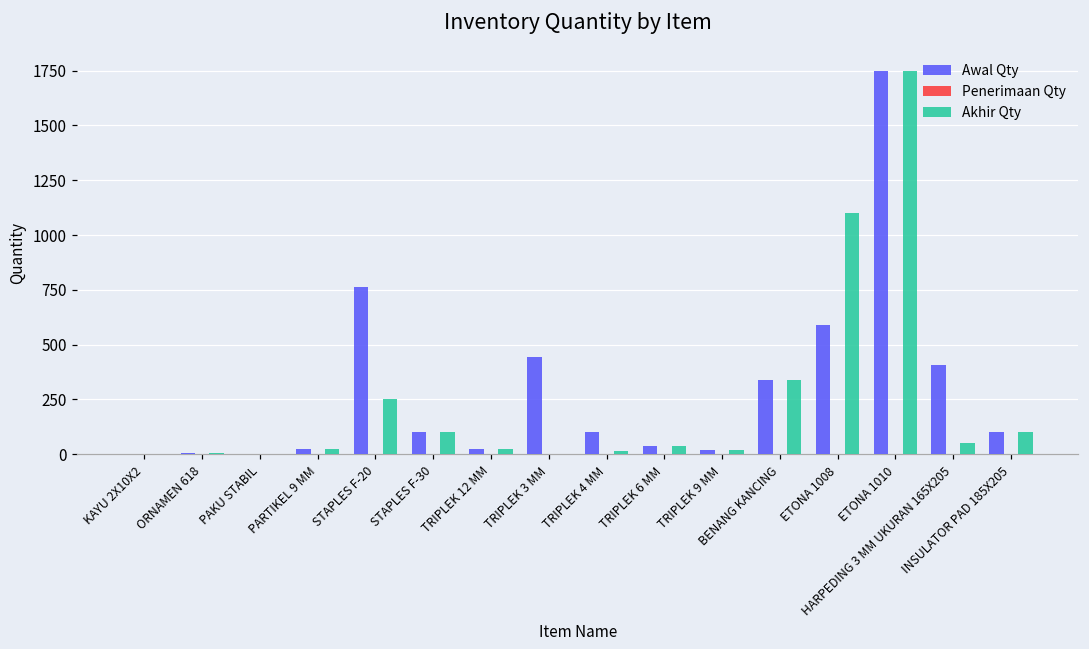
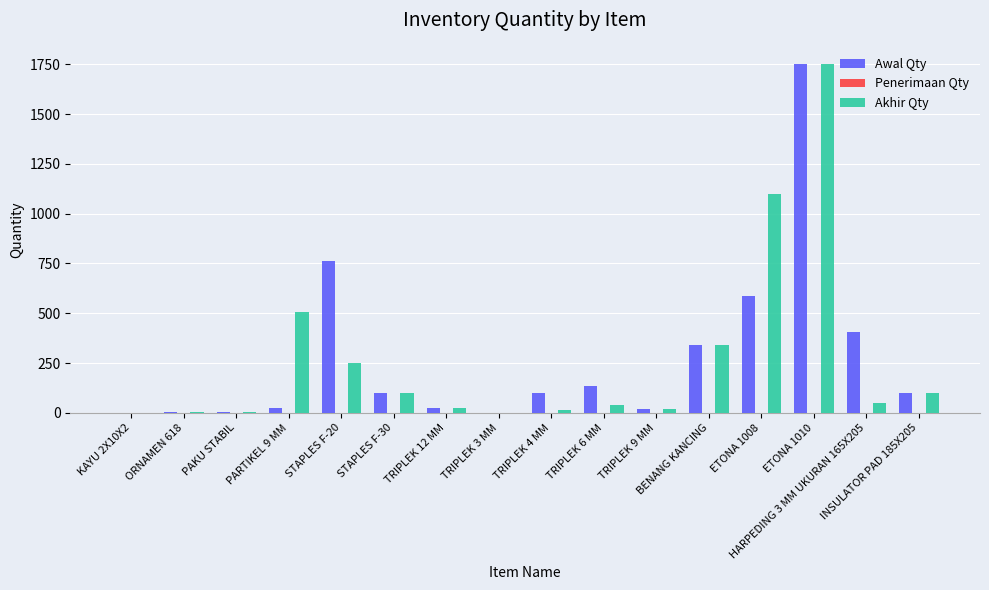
  {
    "Awal Qty": {
      "KAYU 2X10X2": 0,
      "PARTIKEL 9 MM": 30,
      "STAPLES F-20": 760,
      "STAPLES F-30": 100,
      "TRIPLEK 12 MM": 20,
-     "TRIPLEK 3 MM": 440,
+     "TRIPLEK 3 MM": 0,
      "TRIPLEK 4 MM": 100,
-     "TRIPLEK 6 MM": 40,
+     "TRIPLEK 6 MM": 130,
      "TRIPLEK 9 MM": 20,
      "BENANG KANCING": 340,
      "ETONA 1008": 590,
      "ETONA 1010": 1750,
      "HARPEDING 3 MM UKURAN 165X205": 410,
      "INSULATOR PAD 185X205": 100
    },
    "Penerimaan Qty": {
      "KAYU 2X10X2": 0,
      "ORNAMEN 618": 0,
      "PAKU STABIL": 0,
      "PARTIKEL 9 MM": 0,
      "STAPLES F-20": 0,
      "STAPLES F-30": 0,
      "TRIPLEK 12 MM": 0,
      "TRIPLEK 3 MM": 0,
      "TRIPLEK 4 MM": 0,
      "TRIPLEK 6 MM": 0,
      "TRIPLEK 9 MM": 0,
      "BENANG KANCING": 0,
      "ETONA 1008": 0,
      "ETONA 1010": 0,
      "HARPEDING 3 MM UKURAN 165X205": 0,
      "INSULATOR PAD 185X205": 0
    },
    "Akhir Qty": {
      "KAYU 2X10X2": 0,
-     "PARTIKEL 9 MM": 30,
+     "PARTIKEL 9 MM": 510,
      "STAPLES F-20": 250,
      "STAPLES F-30": 100,
      "TRIPLEK 12 MM": 20,
      "TRIPLEK 3 MM": 0,
      "TRIPLEK 4 MM": 10,
      "TRIPLEK 6 MM": 40,
      "TRIPLEK 9 MM": 20,
      "BENANG KANCING": 340,
      "ETONA 1008": 1100,
      "ETONA 1010": 1750,
      "HARPEDING 3 MM UKURAN 165X205": 50,
      "INSULATOR PAD 185X205": 100
    }
  }
